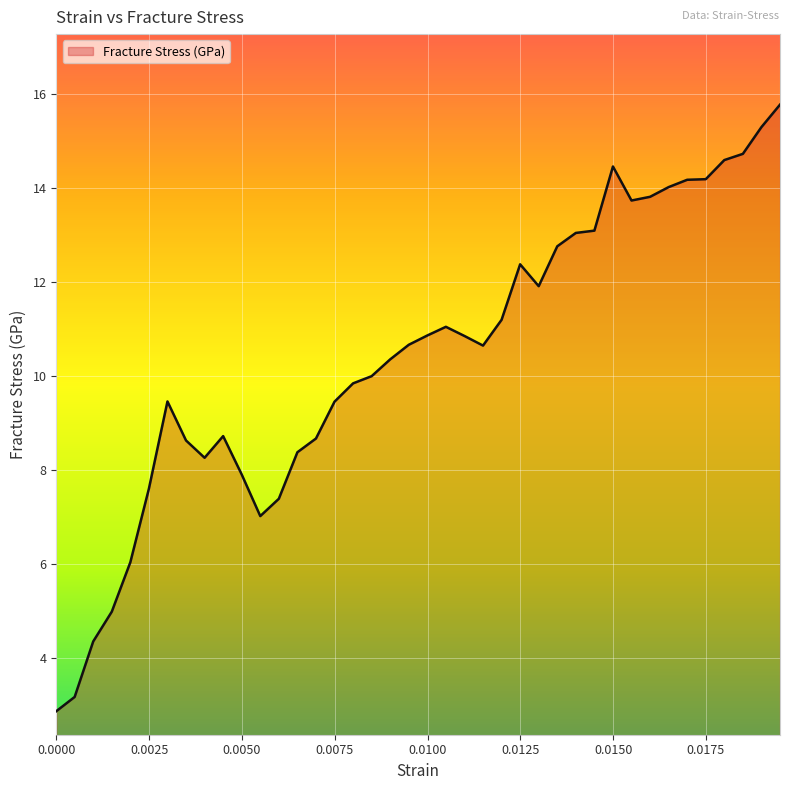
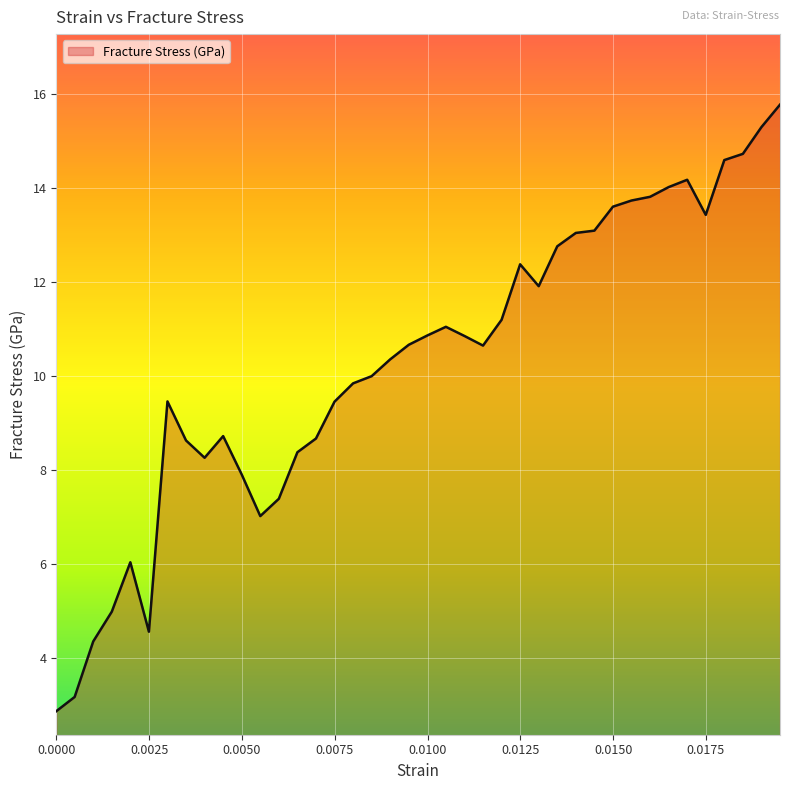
  {
    "0.0000": 2.9,
-   "0.0025": 7.6,
+   "0.0025": 4.6,
    "0.0050": 7.9,
    "0.0075": 9.5,
    "0.0100": 10.9,
    "0.0125": 12.4,
-   "0.0150": 14.5,
-   "0.0175": 14.2
+   "0.0150": 13.6,
+   "0.0175": 13.4
  }
